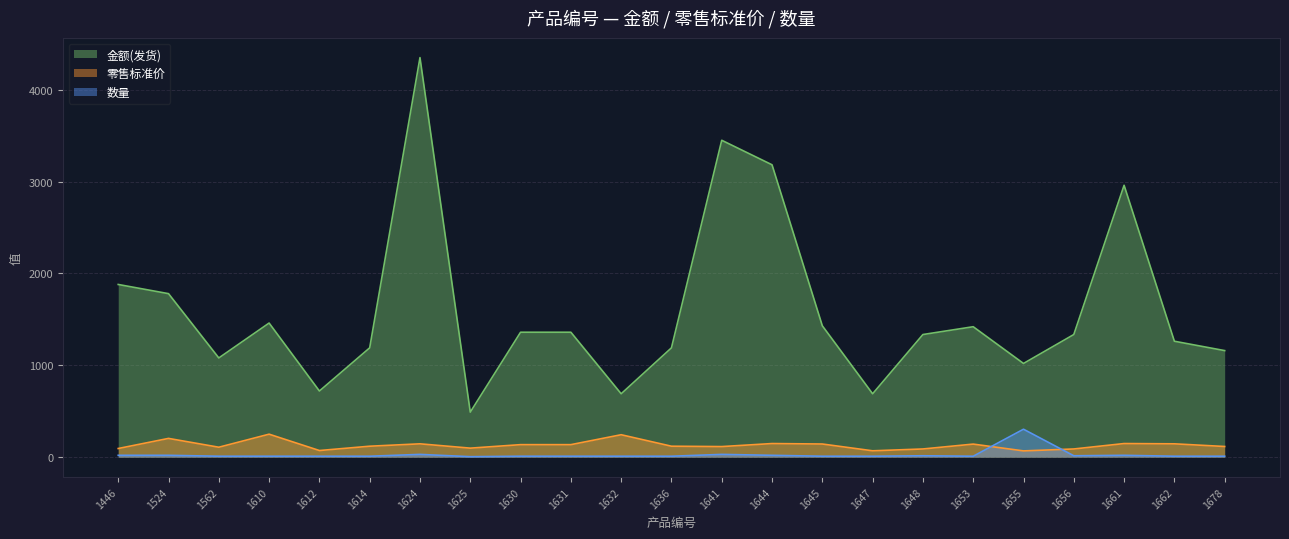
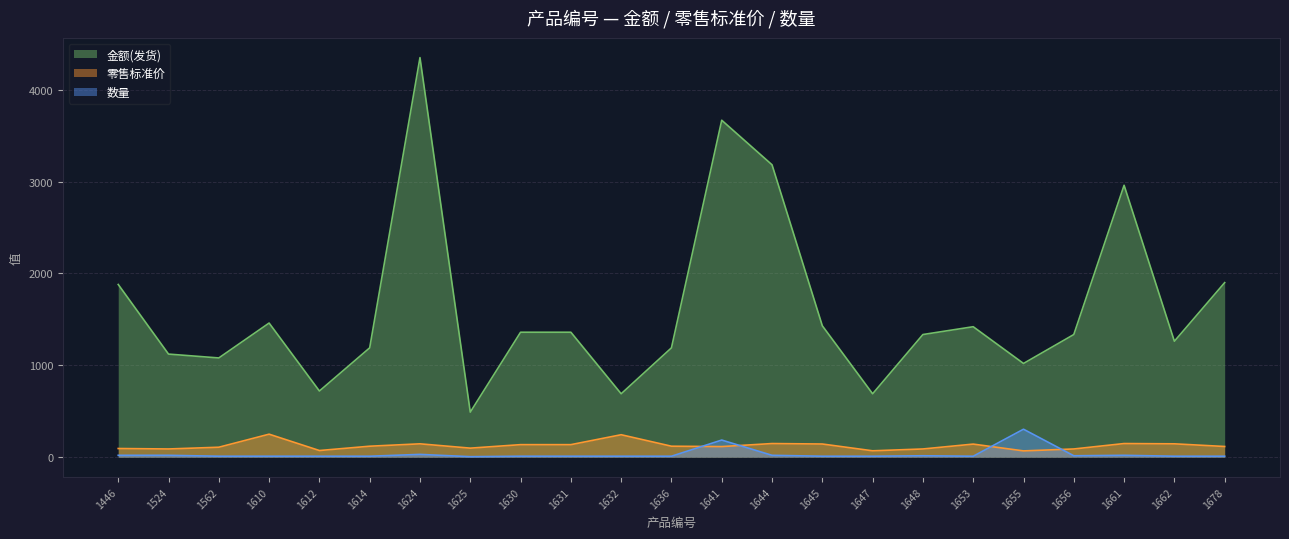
  {
    "金额(发货)": {
      "1446": 1900,
-     "1524": 1800,
+     "1524": 1100,
      "1562": 1100,
      "1610": 1500,
      "1612": 700,
      "1614": 1200,
      "1624": 4400,
      "1625": 500,
      "1630": 1400,
      "1631": 1400,
      "1632": 700,
      "1636": 1200,
-     "1641": 3500,
+     "1641": 3700,
      "1644": 3200,
      "1645": 1400,
      "1647": 700,
      "1648": 1300,
      "1653": 1400,
      "1655": 1000,
      "1656": 1300,
      "1661": 3000,
      "1662": 1300,
-     "1678": 1200
+     "1678": 1900
    },
    "零售标准价": {
      "1446": 100,
-     "1524": 200,
+     "1524": 100,
      "1562": 100,
      "1610": 300,
      "1612": 100,
      "1614": 100,
      "1624": 100,
      "1625": 100,
      "1630": 100,
      "1631": 100,
      "1632": 200,
      "1636": 100,
      "1641": 100,
      "1644": 100,
      "1645": 100,
      "1647": 100,
      "1648": 100,
      "1653": 100,
      "1655": 100,
      "1656": 100,
      "1661": 100,
      "1662": 100,
      "1678": 100
    },
    "数量": {
      "1446": 0,
      "1524": 0,
      "1562": 0,
      "1610": 0,
      "1612": 0,
      "1614": 0,
      "1624": 0,
      "1625": 0,
      "1630": 0,
      "1631": 0,
      "1632": 0,
      "1636": 0,
-     "1641": 0,
+     "1641": 200,
      "1644": 0,
      "1645": 0,
      "1647": 0,
      "1648": 0,
      "1653": 0,
      "1655": 300,
      "1656": 0,
      "1661": 0,
      "1662": 0,
      "1678": 0
    }
  }
